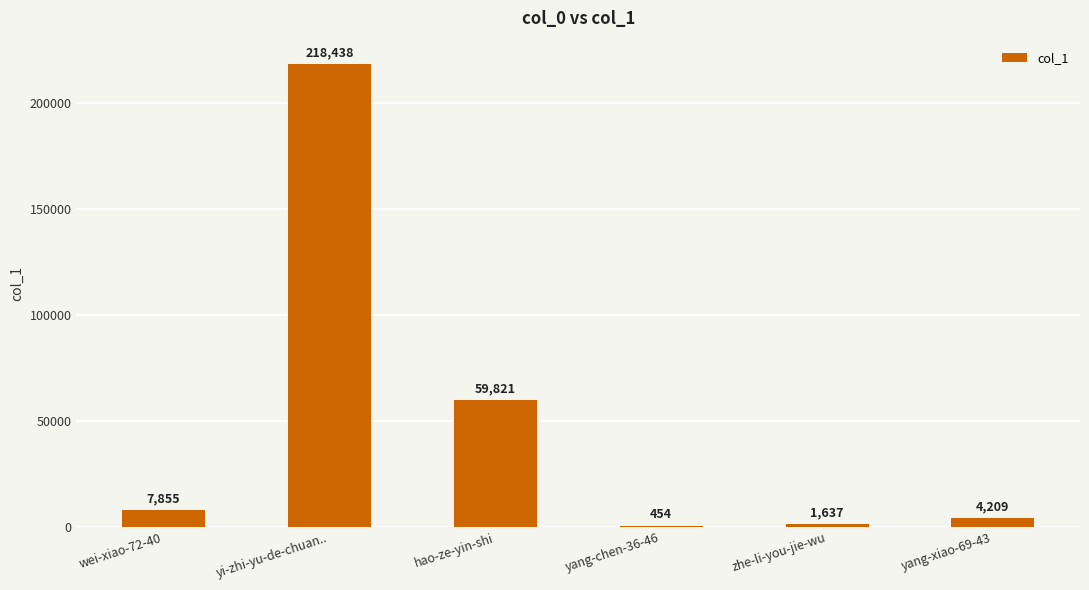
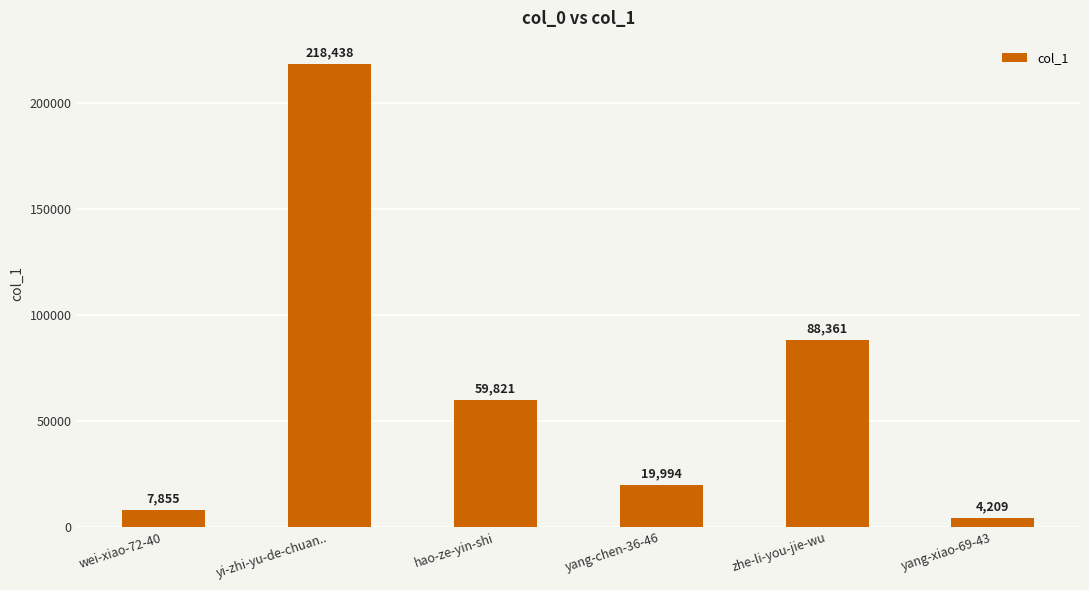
  {
    "wei-xiao-72-40": "7,855",
    "yi-zhi-yu-de-chuan..": "218,438",
    "hao-ze-yin-shi": "59,821",
-   "yang-chen-36-46": "454",
-   "zhe-li-you-jie-wu": "1,637",
+   "yang-chen-36-46": "19,994",
+   "zhe-li-you-jie-wu": "88,361",
    "yang-xiao-69-43": "4,209"
  }
